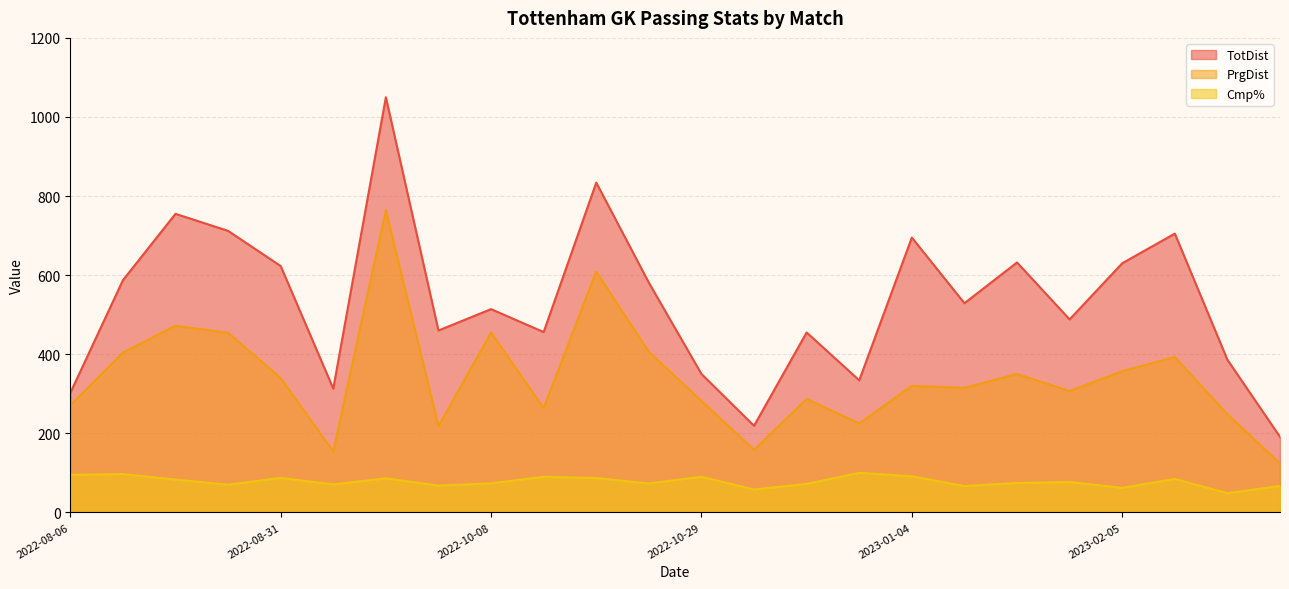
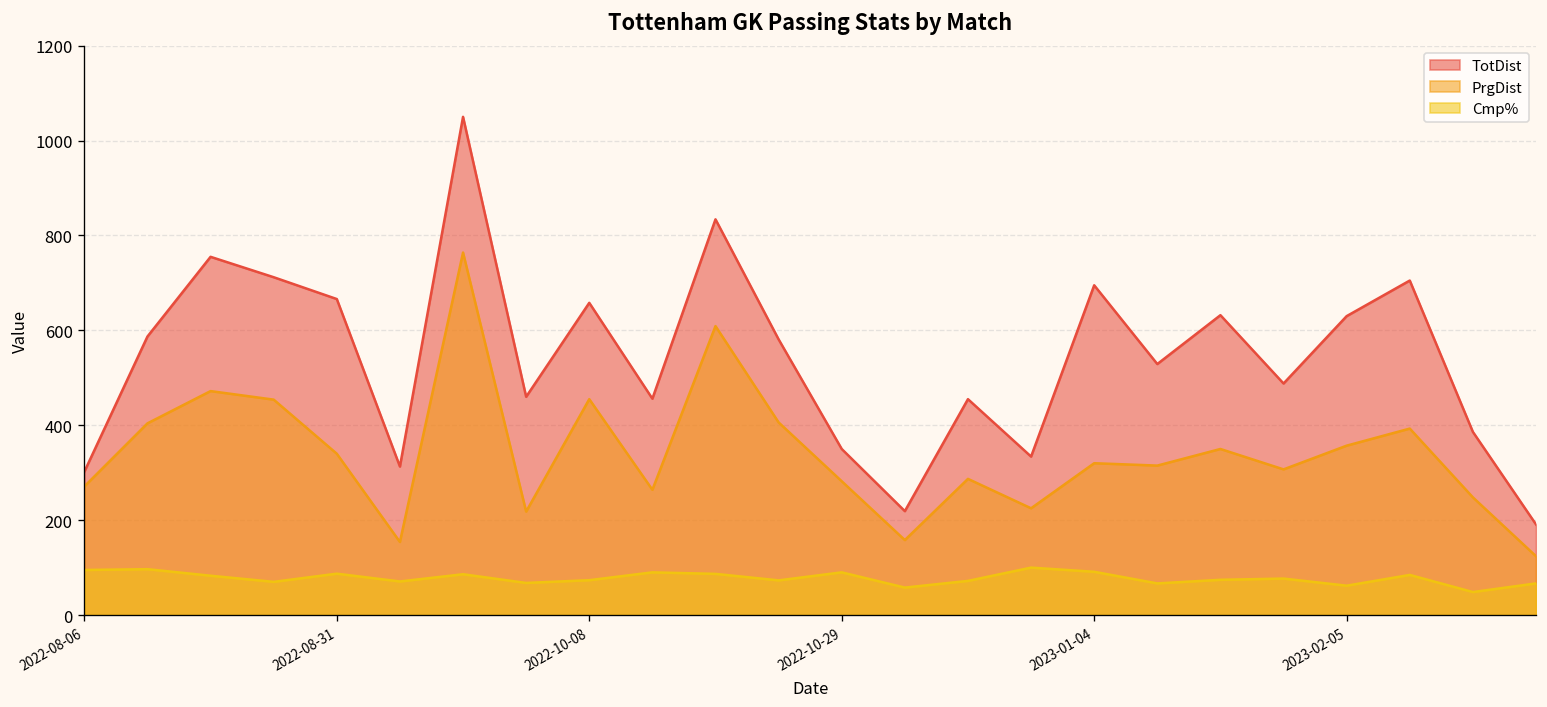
  {
    "TotDist": {
      "2022-08-06": 300,
-     "2022-08-31": 620,
-     "2022-10-08": 510,
+     "2022-08-31": 670,
+     "2022-10-08": 660,
      "2022-10-29": 350,
      "2023-01-04": 700,
      "2023-02-05": 630
    }
  }
